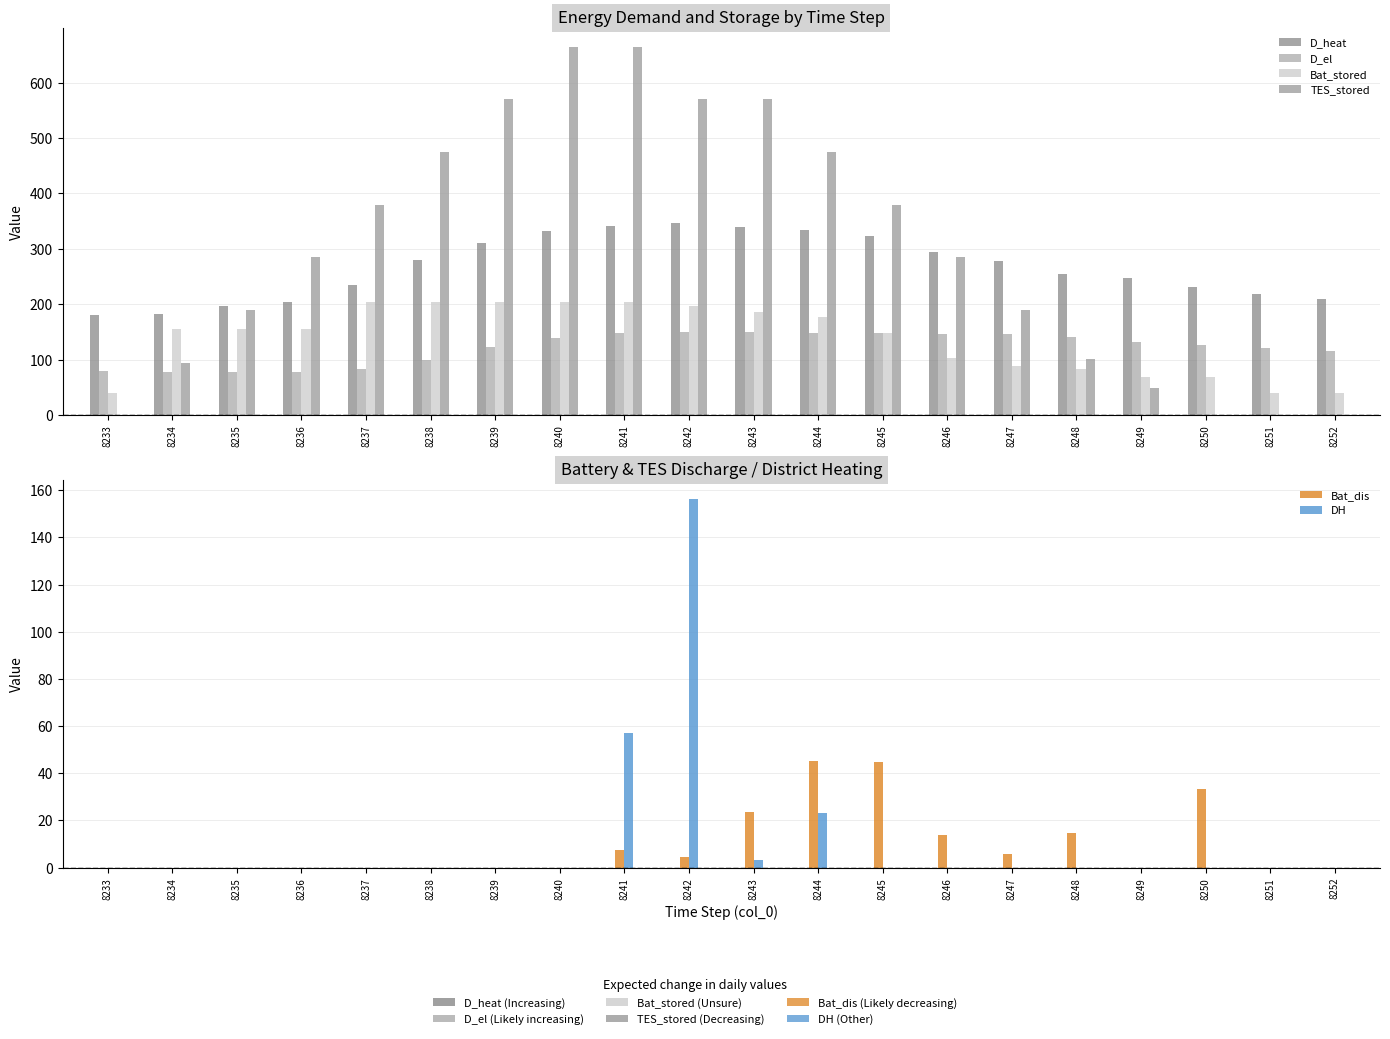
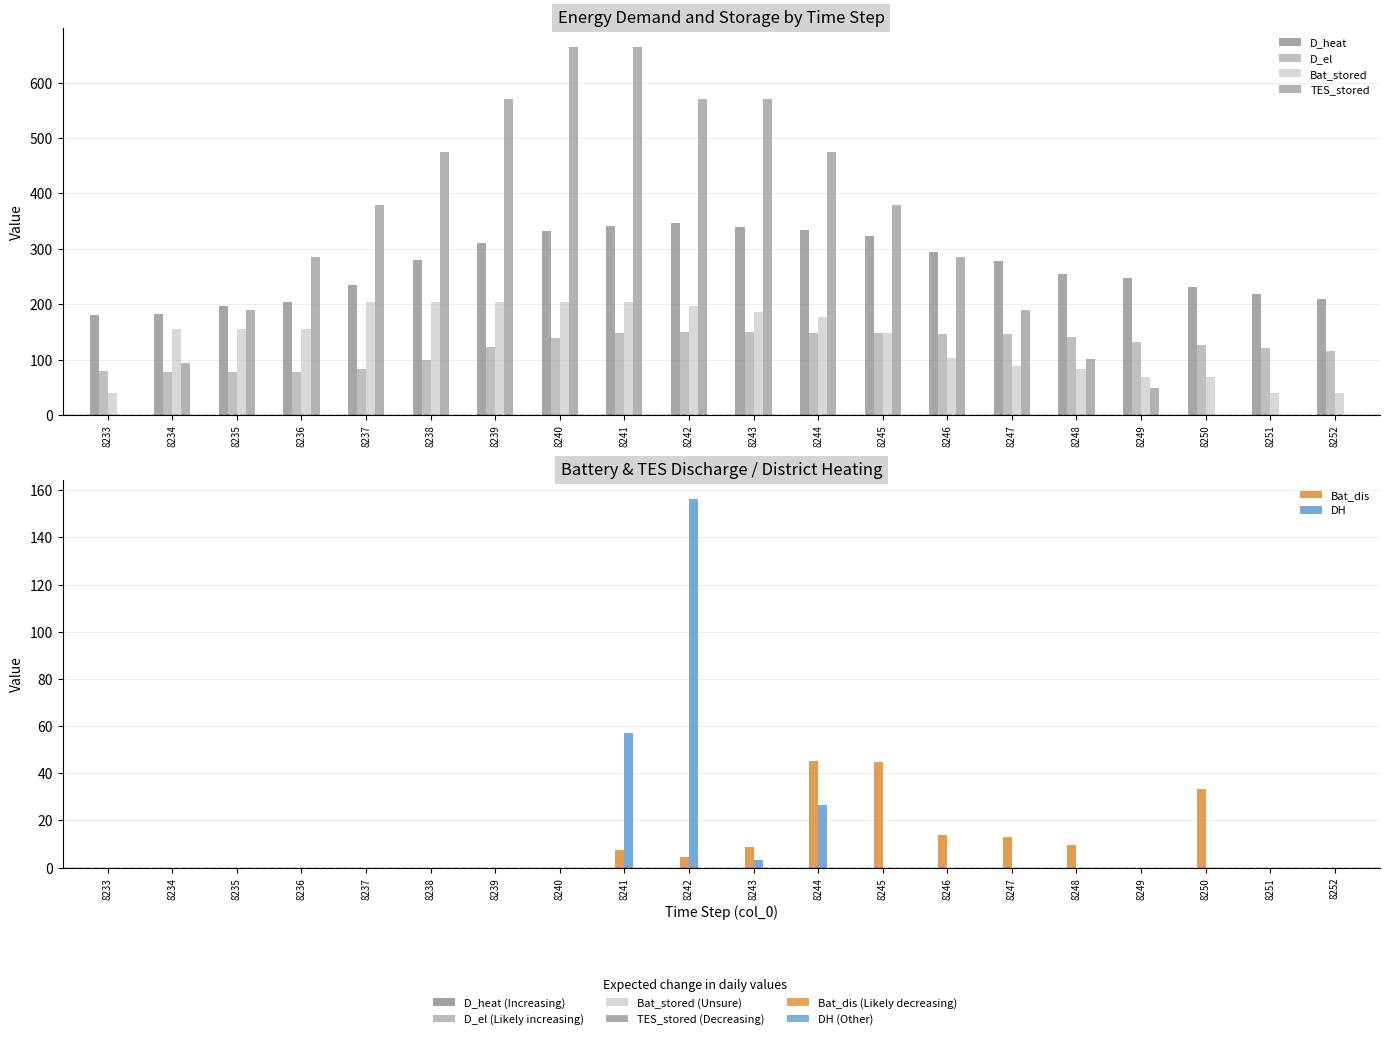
  {
    "Battery & TES Discharge / District Heating": {
      "Bat_dis": {
        "8233": 0,
        "8234": 0,
        "8235": 0,
        "8236": 0,
        "8237": 0,
        "8238": 0,
        "8239": 0,
        "8240": 0,
        "8241": 8,
        "8242": 4,
-       "8243": 24,
+       "8243": 9,
        "8244": 45,
        "8245": 45,
        "8246": 14,
-       "8247": 6,
-       "8248": 15,
+       "8247": 13,
+       "8248": 10,
        "8249": 0,
        "8250": 33,
        "8251": 0,
        "8252": 0
      },
      "DH": {
        "8233": 0,
        "8234": 0,
        "8235": 0,
        "8236": 0,
        "8237": 0,
        "8238": 0,
        "8239": 0,
        "8240": 0,
        "8241": 57,
        "8242": 156,
        "8243": 3,
-       "8244": 23,
+       "8244": 27,
        "8245": 0,
        "8246": 0,
        "8247": 0,
        "8248": 0,
        "8249": 0,
        "8250": 0,
        "8251": 0,
        "8252": 0
      }
    }
  }
